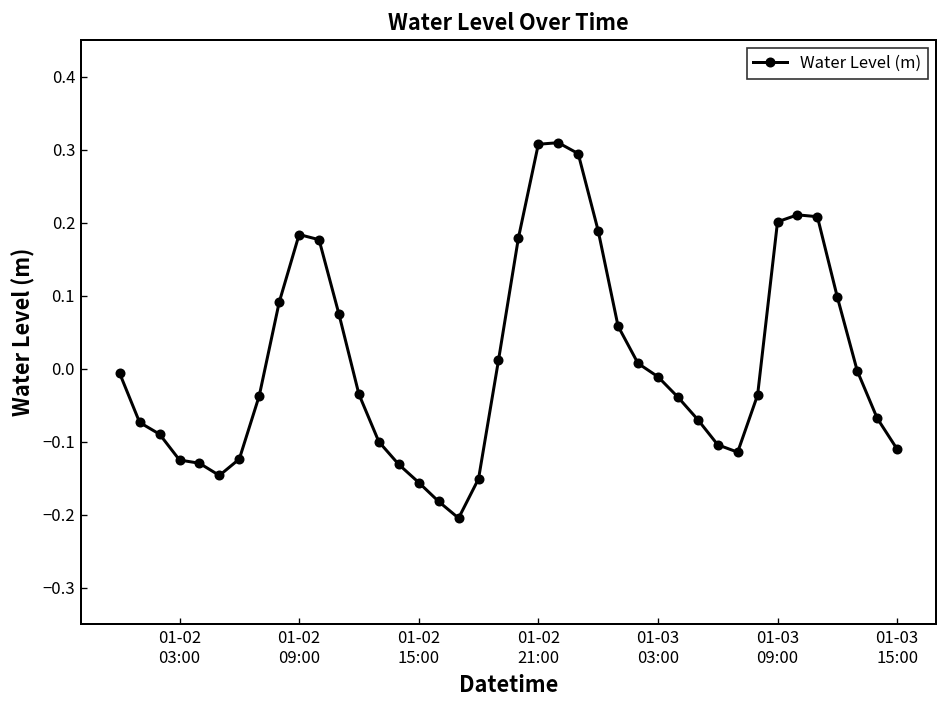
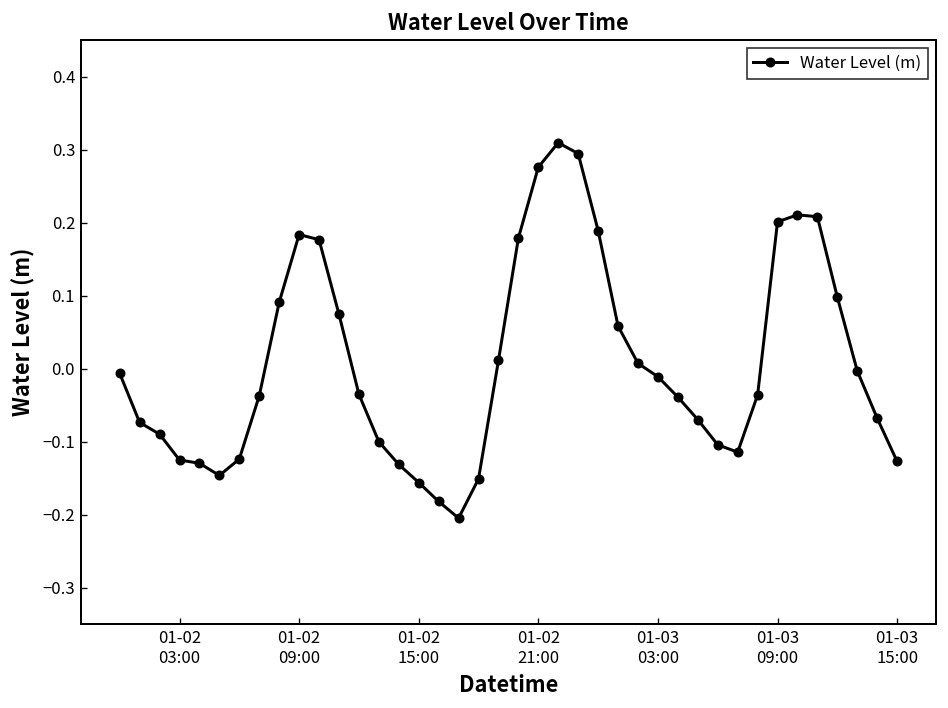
  {
    "01-02 03:00": -0.12,
    "01-02 09:00": 0.18,
    "01-02 15:00": -0.16,
-   "01-02 21:00": 0.31,
+   "01-02 21:00": 0.28,
    "01-03 03:00": -0.01,
    "01-03 09:00": 0.20,
-   "01-03 15:00": -0.11
+   "01-03 15:00": -0.13
  }
